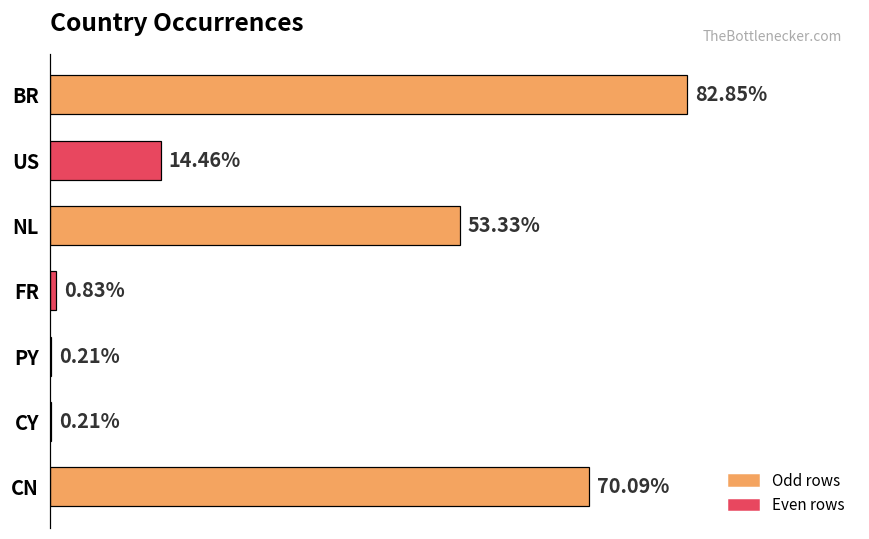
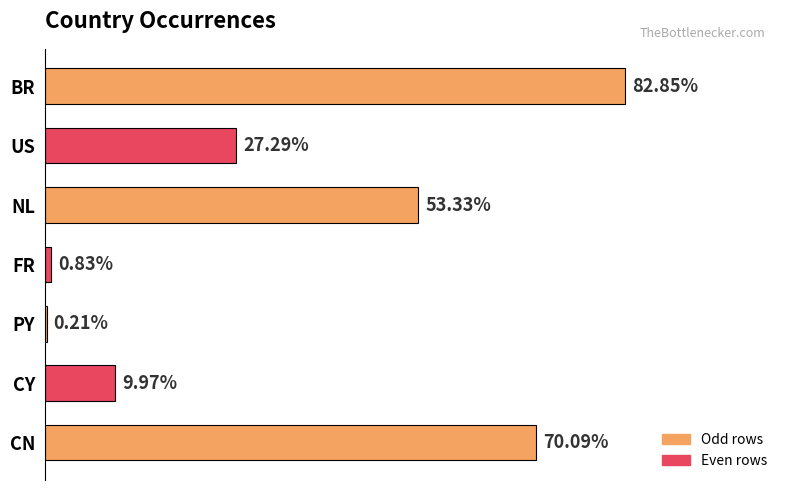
  {
    "BR": "82.85%",
-   "US": "14.46%",
+   "US": "27.29%",
    "NL": "53.33%",
    "FR": "0.83%",
    "PY": "0.21%",
-   "CY": "0.21%",
+   "CY": "9.97%",
    "CN": "70.09%"
  }
